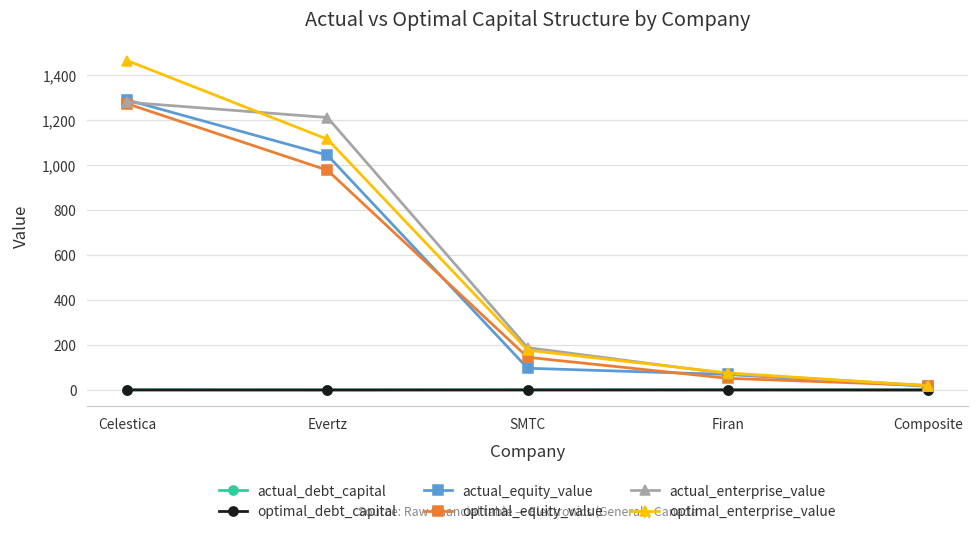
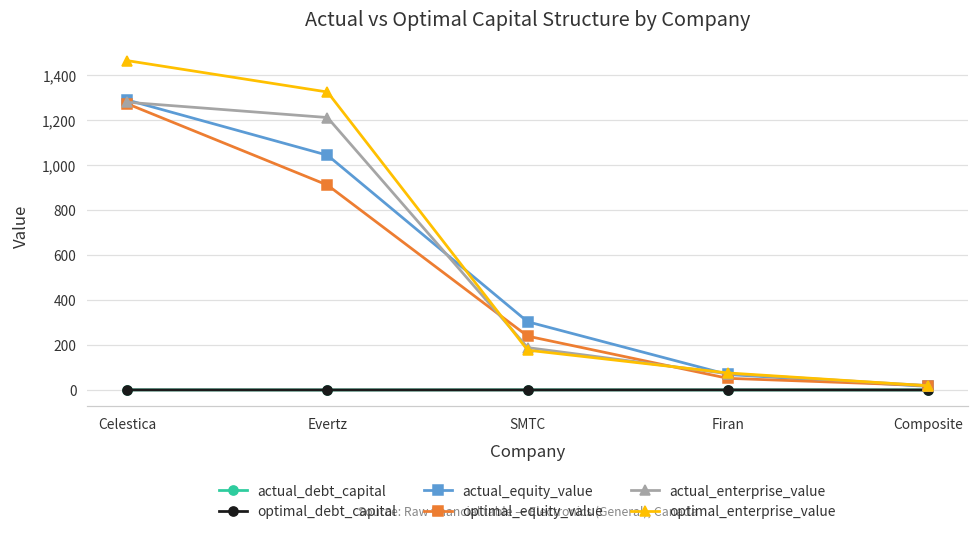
  {
    "optimal_debt_capital": {
      "Celestica": "0",
      "Evertz": "0",
      "SMTC": "0",
      "Firan": "0",
      "Composite": "0"
    },
    "actual_equity_value": {
      "Evertz": "1,040",
-     "SMTC": "100"
+     "SMTC": "300"
    },
    "optimal_equity_value": {
-     "Evertz": "980",
-     "SMTC": "150",
+     "Evertz": "910",
+     "SMTC": "240",
      "Firan": "50"
    },
    "actual_enterprise_value": {
      "Evertz": "1,210"
    },
    "optimal_enterprise_value": {
      "Celestica": "1,460",
-     "Evertz": "1,110"
+     "Evertz": "1,320"
    }
  }
